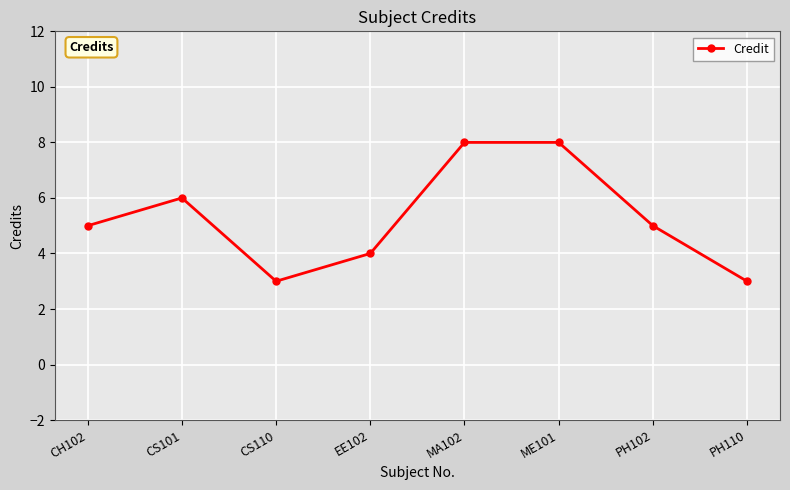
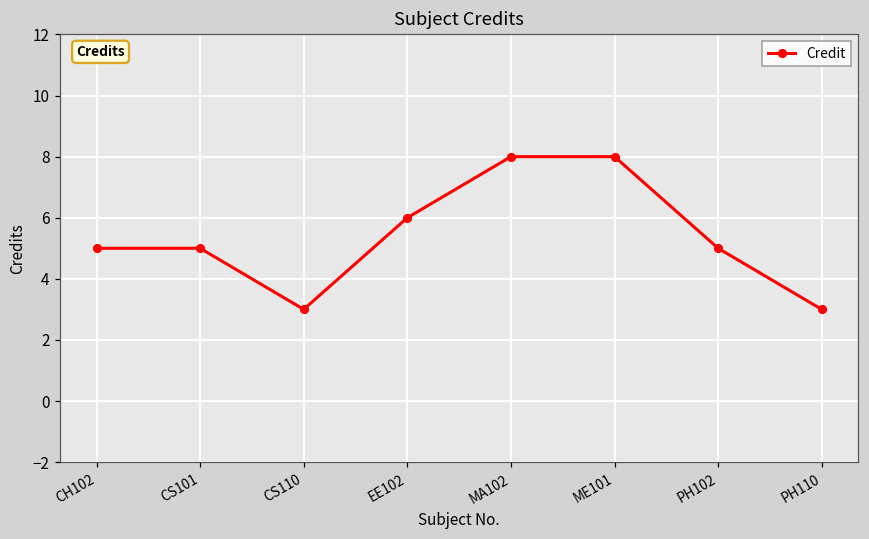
  {
    "CH102": 5,
-   "CS101": 6,
+   "CS101": 5,
    "CS110": 3,
-   "EE102": 4,
+   "EE102": 6,
    "MA102": 8,
    "ME101": 8,
    "PH102": 5,
    "PH110": 3
  }
